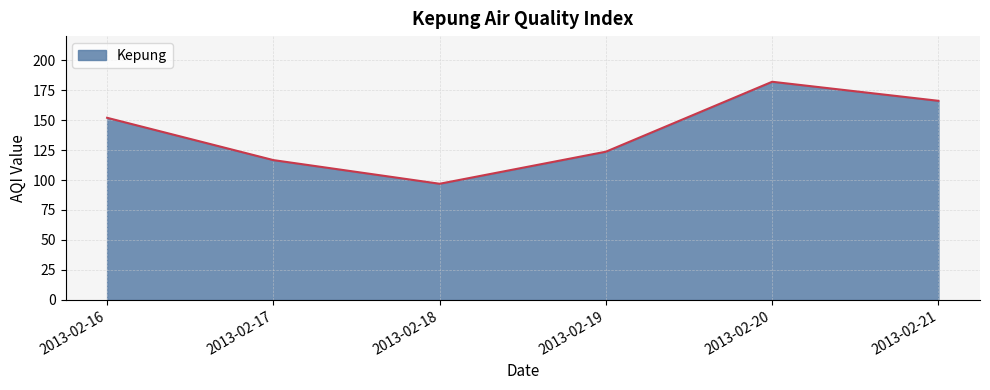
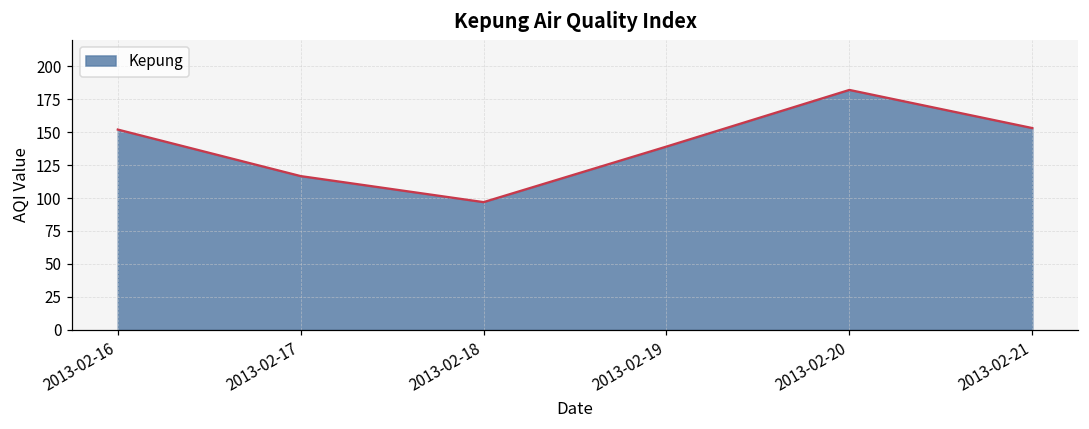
  {
    "2013-02-16": 152,
    "2013-02-17": 117,
    "2013-02-18": 97,
-   "2013-02-19": 124,
+   "2013-02-19": 139,
    "2013-02-20": 182,
-   "2013-02-21": 166
+   "2013-02-21": 153
  }
